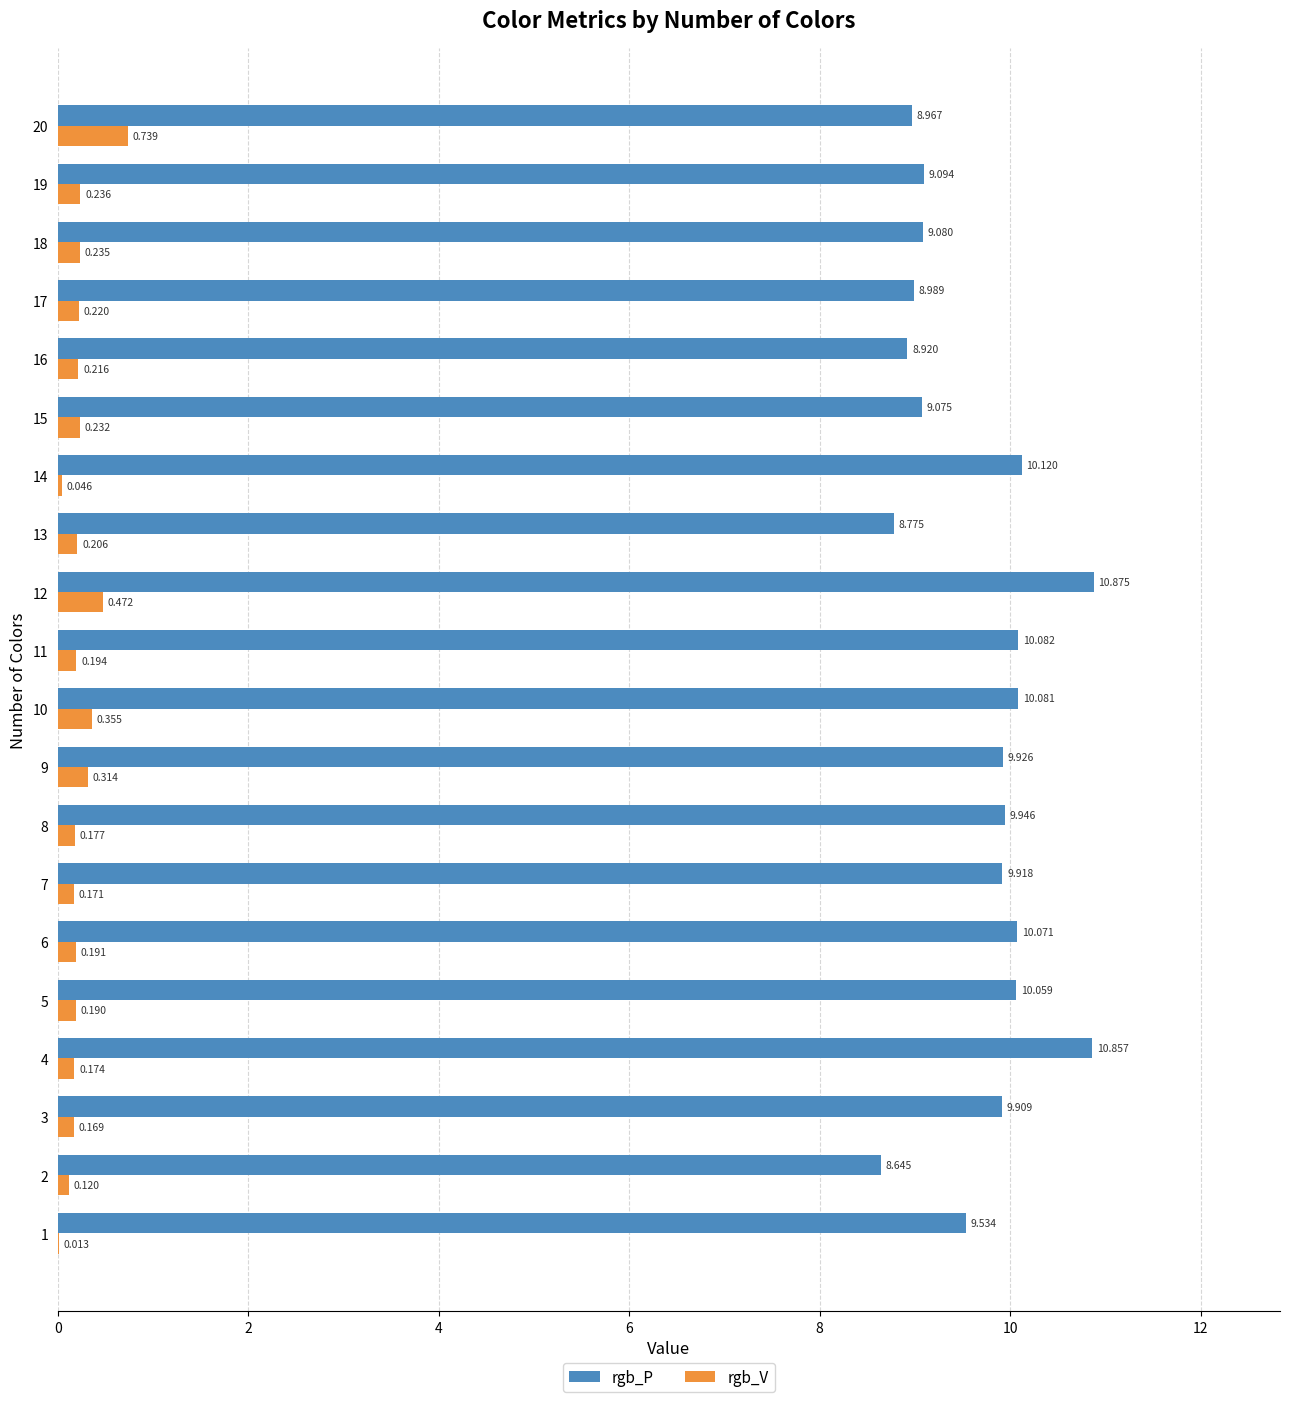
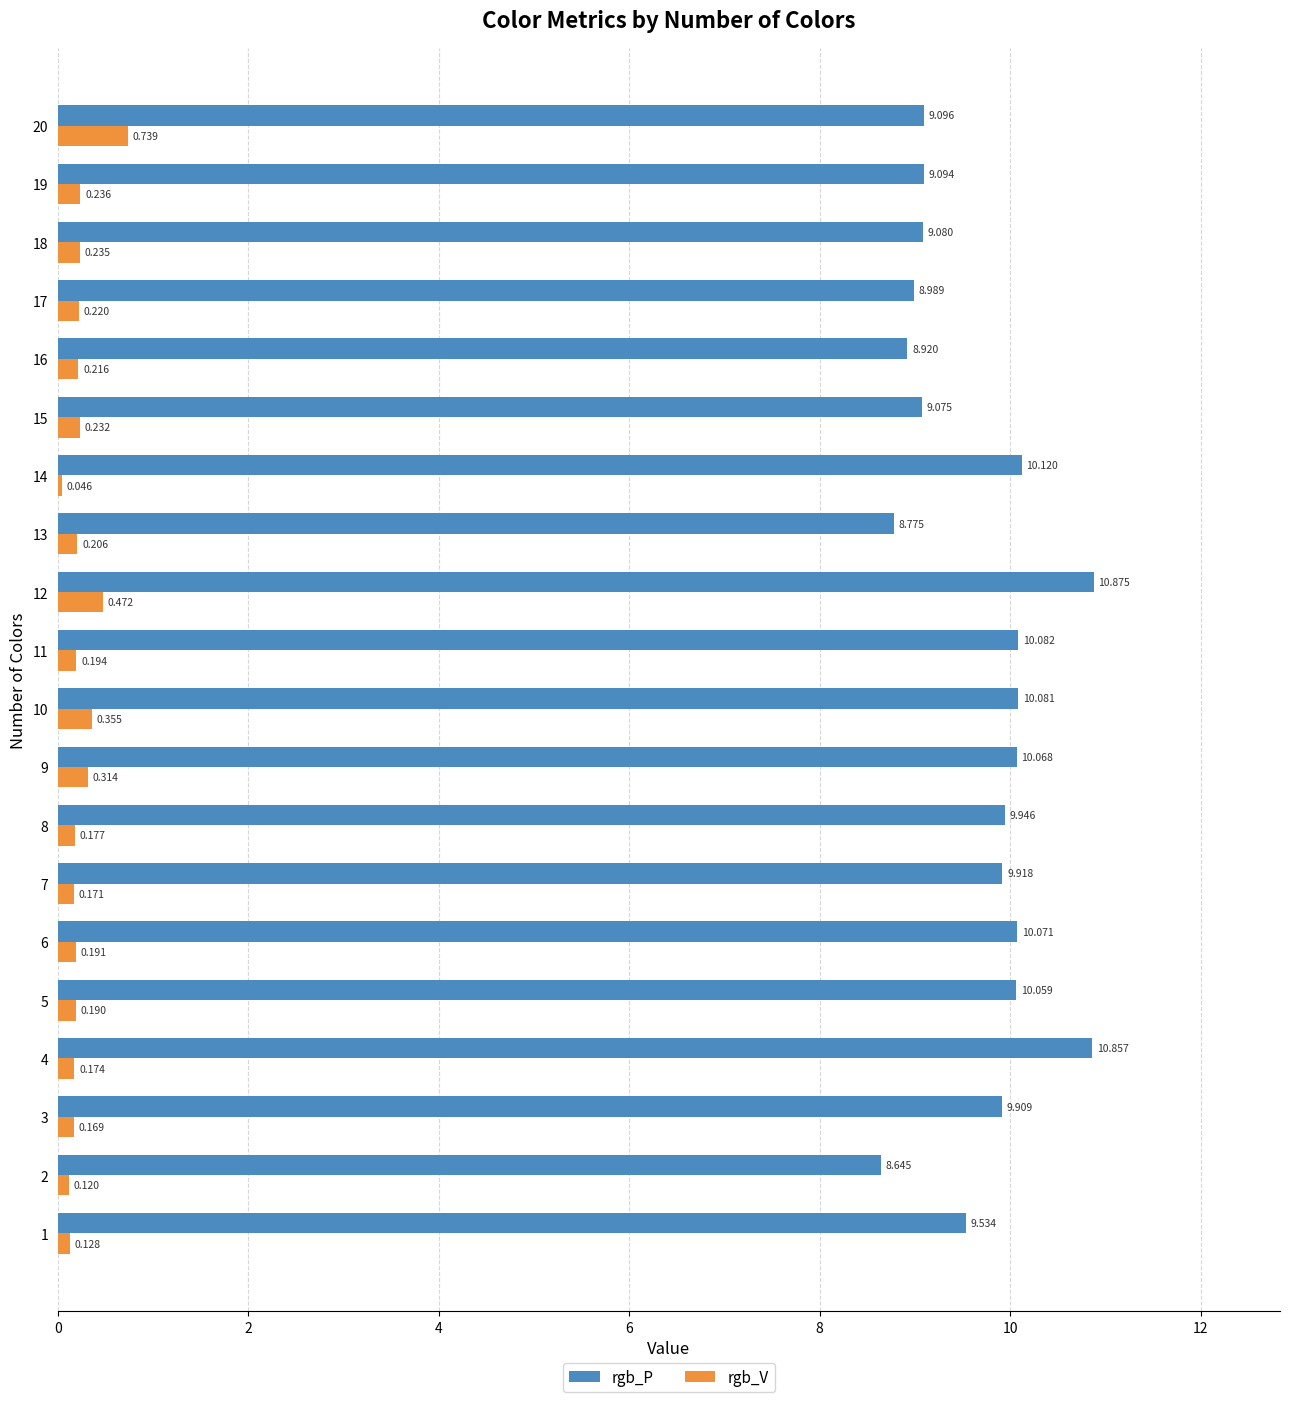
  {
    "rgb_P": {
-     "20": 8.967,
+     "20": 9.096,
      "19": 9.094,
      "18": 9.080,
      "17": 8.989,
      "16": 8.920,
      "15": 9.075,
      "14": 10.120,
      "13": 8.775,
      "12": 10.875,
      "11": 10.082,
      "10": 10.081,
-     "9": 9.926,
+     "9": 10.068,
      "8": 9.946,
      "7": 9.918,
      "6": 10.071,
      "5": 10.059,
      "4": 10.857,
      "3": 9.909,
      "2": 8.645,
      "1": 9.534
    },
    "rgb_V": {
      "20": 0.739,
      "19": 0.236,
      "18": 0.235,
      "17": 0.220,
      "16": 0.216,
      "15": 0.232,
      "14": 0.046,
      "13": 0.206,
      "12": 0.472,
      "11": 0.194,
      "10": 0.355,
      "9": 0.314,
      "8": 0.177,
      "7": 0.171,
      "6": 0.191,
      "5": 0.190,
      "4": 0.174,
      "3": 0.169,
      "2": 0.120,
-     "1": 0.013
+     "1": 0.128
    }
  }
